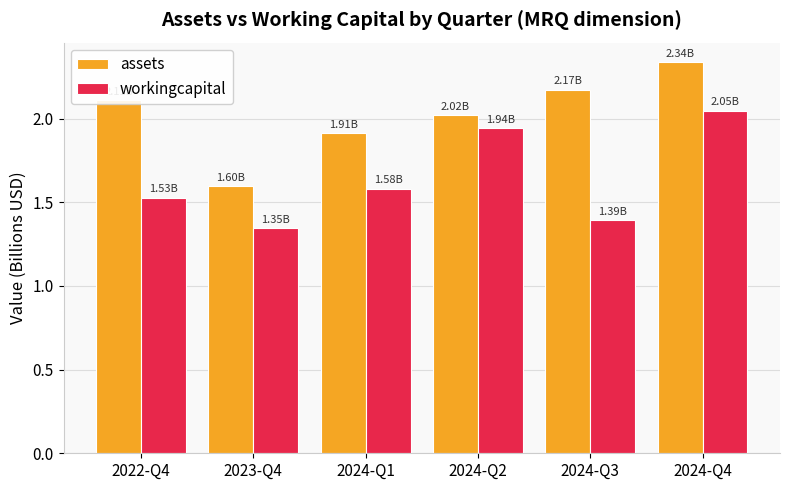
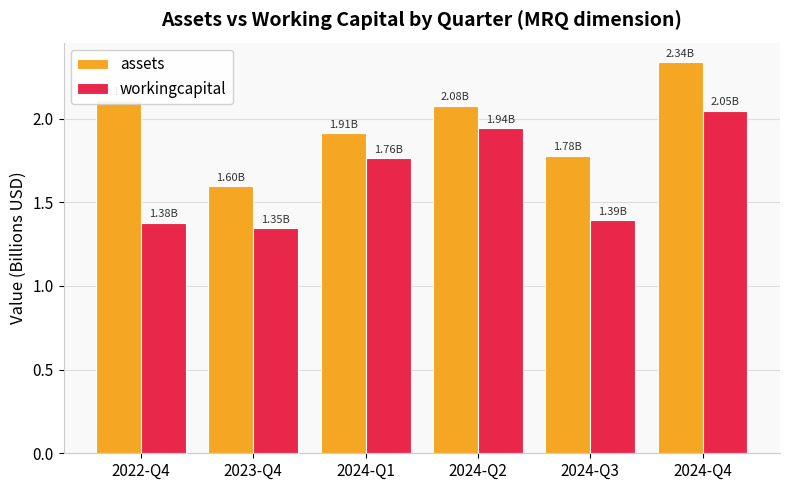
  {
    "assets": {
      "2023-Q4": "1.60B",
      "2024-Q1": "1.91B",
-     "2024-Q2": "2.02B",
-     "2024-Q3": "2.17B",
+     "2024-Q2": "2.08B",
+     "2024-Q3": "1.78B",
      "2024-Q4": "2.34B"
    },
    "workingcapital": {
-     "2022-Q4": "1.53B",
+     "2022-Q4": "1.38B",
      "2023-Q4": "1.35B",
-     "2024-Q1": "1.58B",
+     "2024-Q1": "1.76B",
      "2024-Q2": "1.94B",
      "2024-Q3": "1.39B",
      "2024-Q4": "2.05B"
    }
  }
